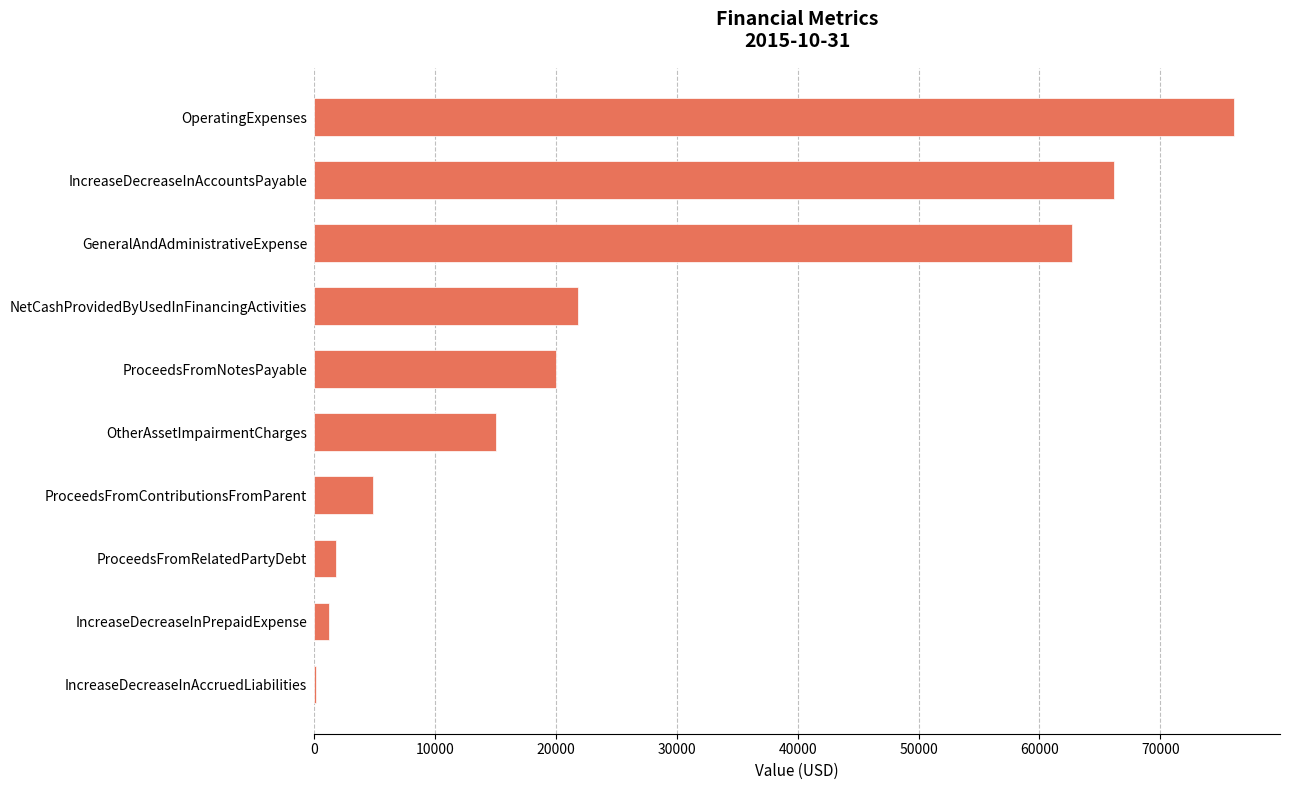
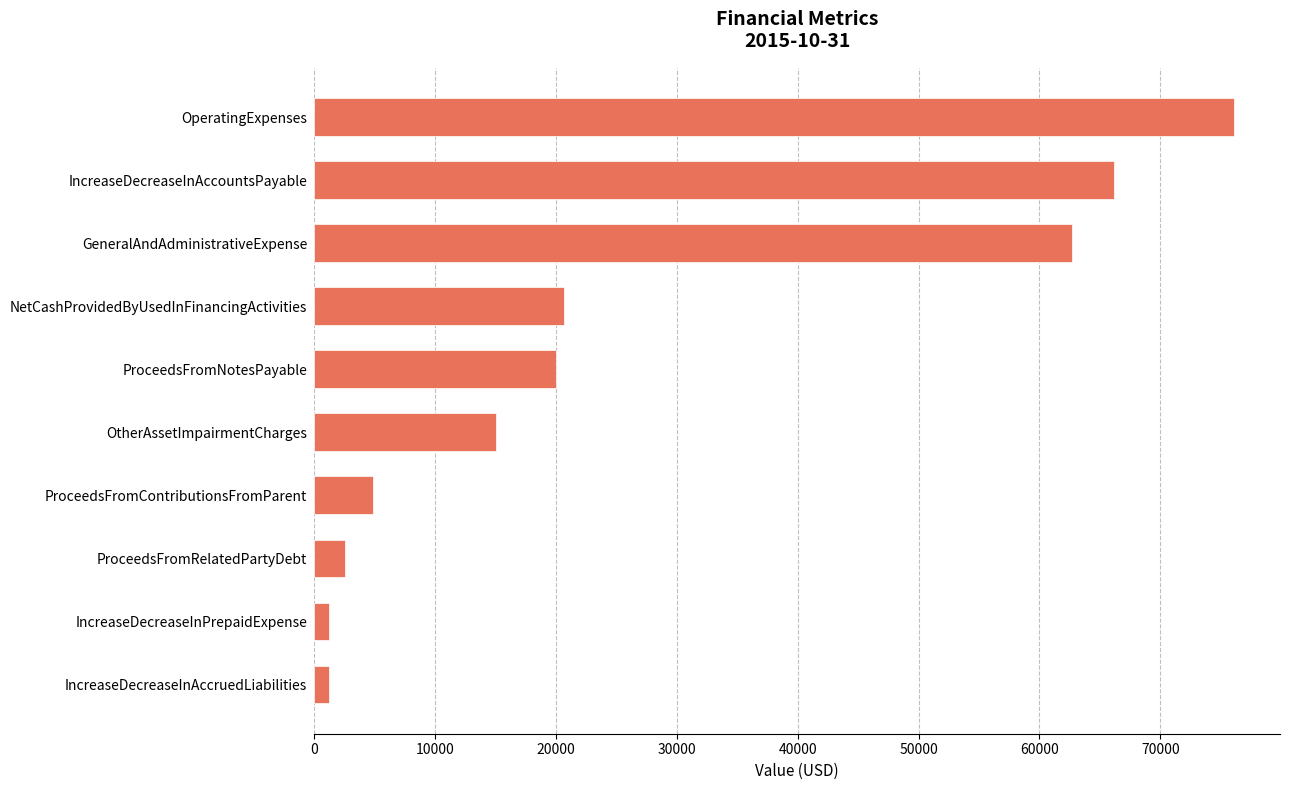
  {
    "OperatingExpenses": 76100,
    "IncreaseDecreaseInAccountsPayable": 66100,
    "GeneralAndAdministrativeExpense": 62700,
-   "NetCashProvidedByUsedInFinancingActivities": 21800,
+   "NetCashProvidedByUsedInFinancingActivities": 20700,
    "ProceedsFromNotesPayable": 20000,
    "OtherAssetImpairmentCharges": 15000,
    "ProceedsFromContributionsFromParent": 4900,
-   "ProceedsFromRelatedPartyDebt": 1800,
+   "ProceedsFromRelatedPartyDebt": 2600,
    "IncreaseDecreaseInPrepaidExpense": 1200,
-   "IncreaseDecreaseInAccruedLiabilities": 200
+   "IncreaseDecreaseInAccruedLiabilities": 1200
  }
